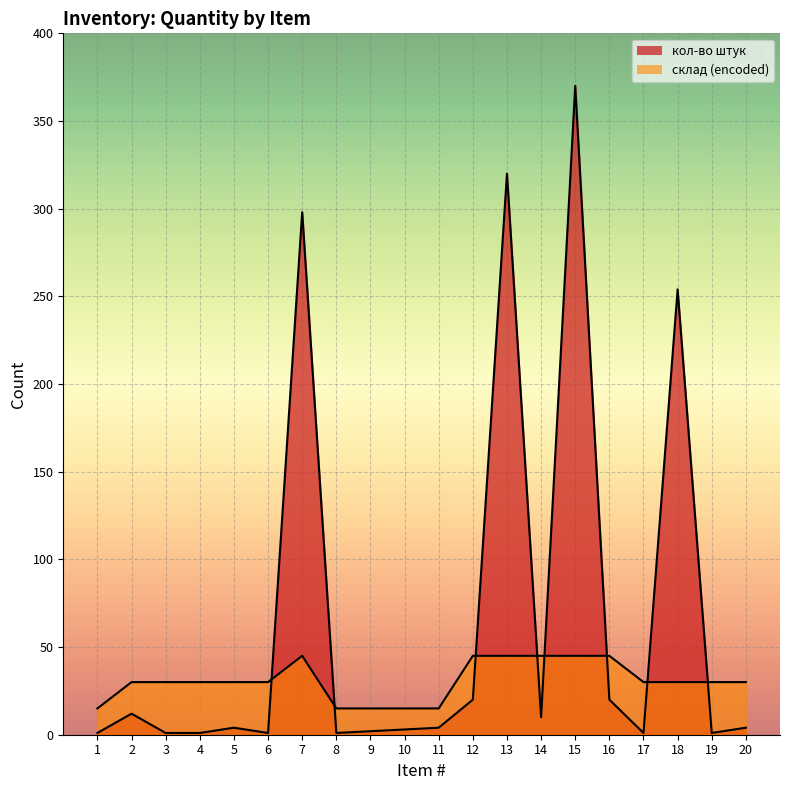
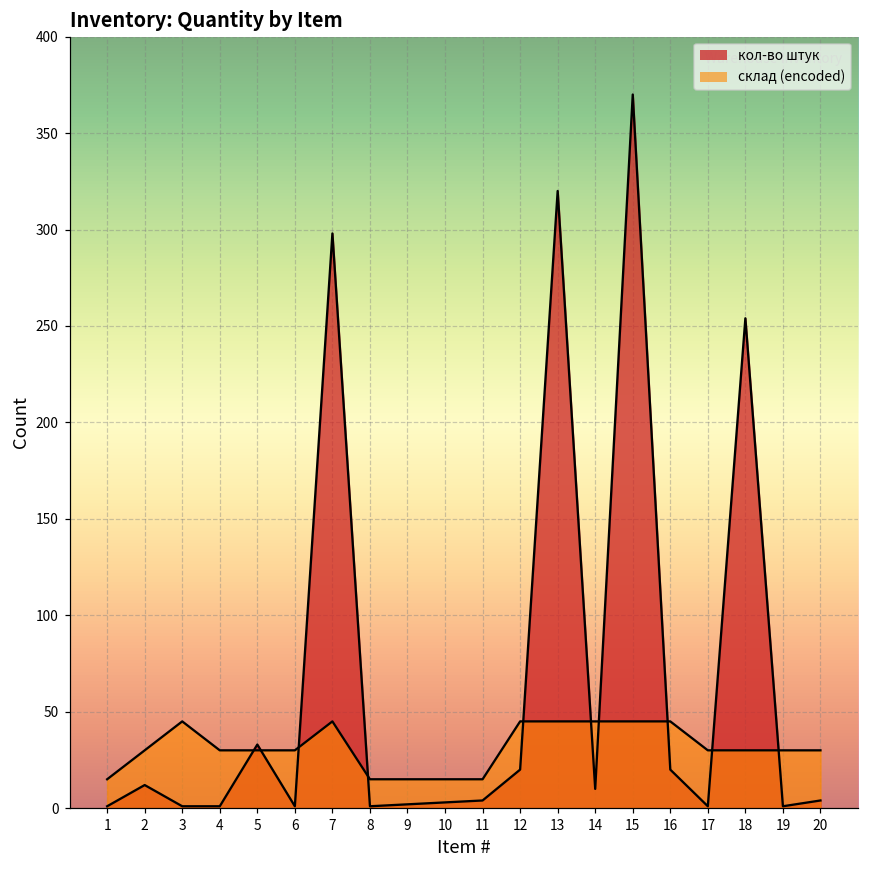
  {
    "кол-во штук": {
      "1": 1,
      "2": 12,
      "3": 1,
      "4": 1,
-     "5": 4,
+     "5": 33,
      "6": 1,
      "7": 298,
      "8": 1,
      "9": 2,
      "10": 3,
      "11": 4,
      "12": 20,
      "13": 320,
      "14": 10,
      "15": 370,
      "16": 20,
      "17": 1,
      "18": 254,
      "19": 1,
      "20": 4
    },
    "склад (encoded)": {
      "1": 15,
      "2": 30,
-     "3": 30,
+     "3": 45,
      "4": 30,
      "5": 30,
      "6": 30,
      "7": 45,
      "8": 15,
      "9": 15,
      "10": 15,
      "11": 15,
      "12": 45,
      "13": 45,
      "14": 45,
      "15": 45,
      "16": 45,
      "17": 30,
      "18": 30,
      "19": 30,
      "20": 30
    }
  }
